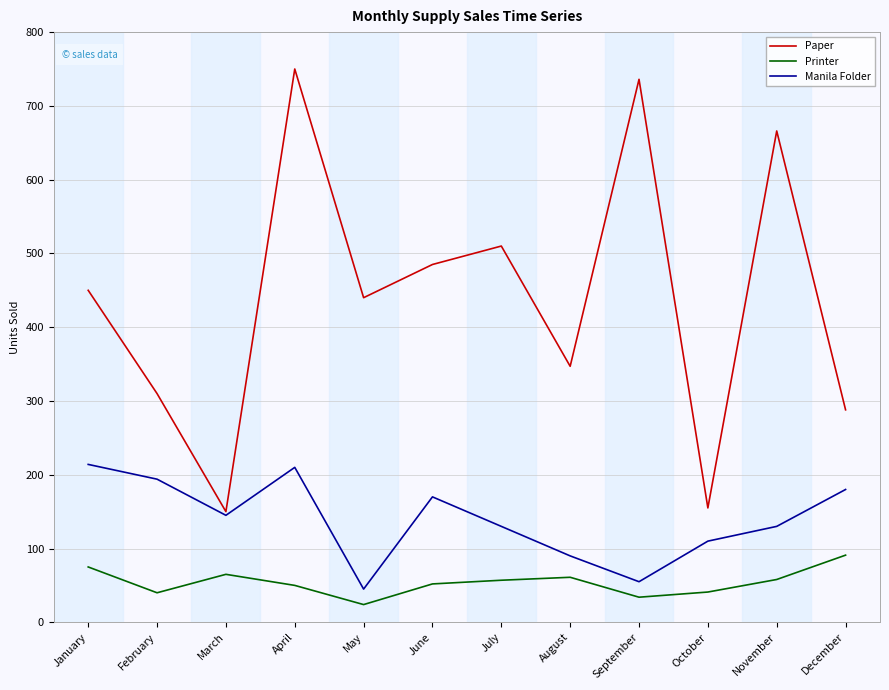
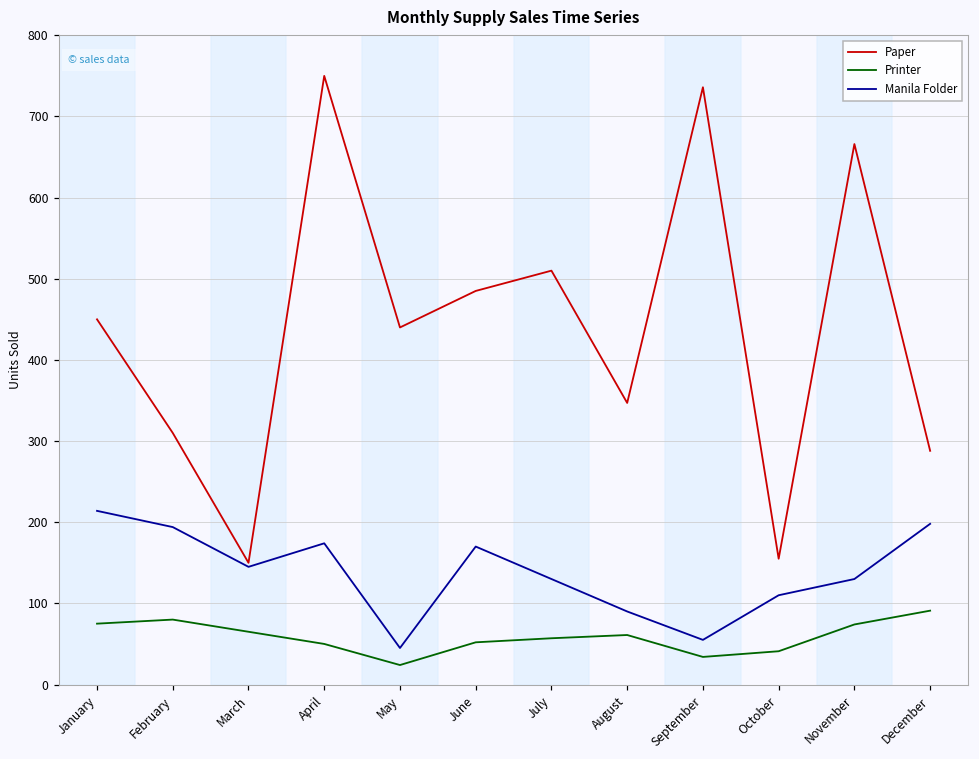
  {
    "Paper": {
      "January": 450,
      "February": 310,
      "March": 150,
      "April": 750,
      "May": 440,
      "June": 490,
      "July": 510,
      "August": 350,
      "September": 740,
      "October": 160,
      "November": 670,
      "December": 290
    },
    "Printer": {
      "January": 80,
-     "February": 40,
+     "February": 80,
      "March": 70,
      "April": 50,
      "May": 20,
      "June": 50,
      "July": 60,
      "August": 60,
      "September": 30,
      "October": 40,
-     "November": 60,
+     "November": 70,
      "December": 90
    },
    "Manila Folder": {
      "January": 210,
      "February": 190,
      "March": 150,
-     "April": 210,
+     "April": 170,
      "May": 50,
      "June": 170,
      "July": 130,
      "August": 90,
      "September": 60,
      "October": 110,
      "November": 130,
-     "December": 180
+     "December": 200
    }
  }
